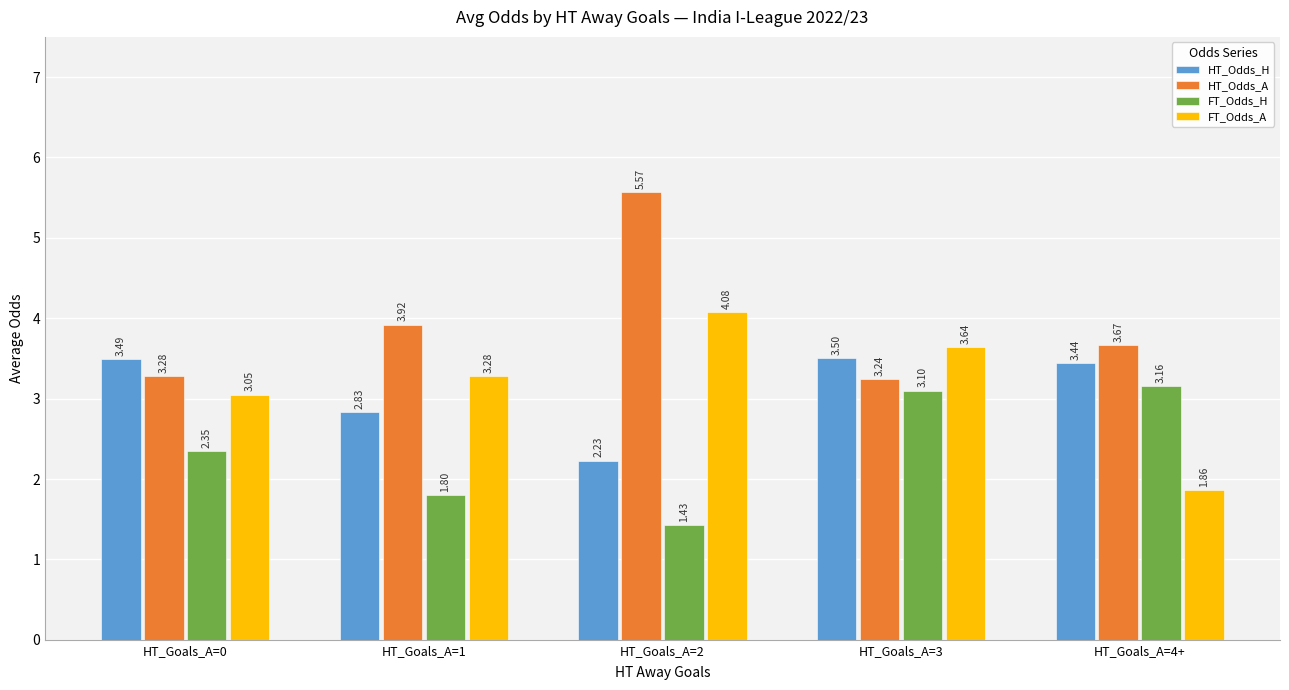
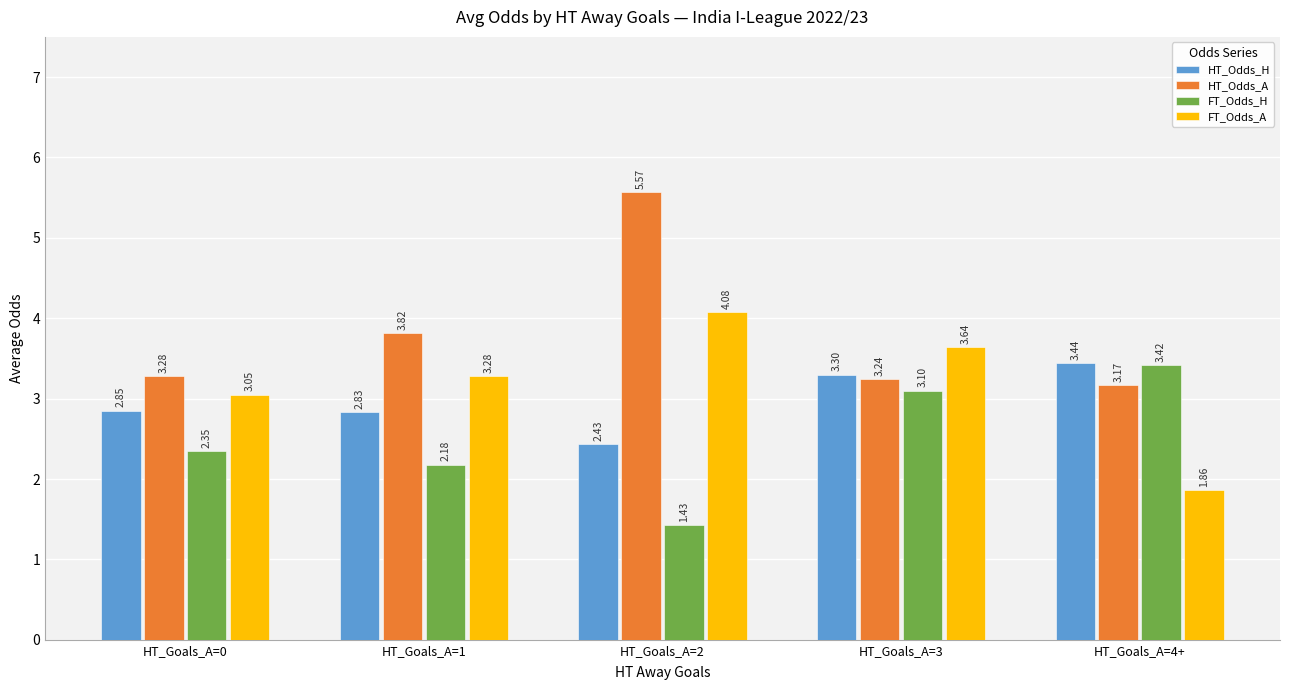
  {
    "HT_Odds_H": {
-     "HT_Goals_A=0": 3.49,
+     "HT_Goals_A=0": 2.85,
      "HT_Goals_A=1": 2.83,
-     "HT_Goals_A=2": 2.23,
-     "HT_Goals_A=3": 3.50,
+     "HT_Goals_A=2": 2.43,
+     "HT_Goals_A=3": 3.30,
      "HT_Goals_A=4+": 3.44
    },
    "HT_Odds_A": {
      "HT_Goals_A=0": 3.28,
-     "HT_Goals_A=1": 3.92,
+     "HT_Goals_A=1": 3.82,
      "HT_Goals_A=2": 5.57,
      "HT_Goals_A=3": 3.24,
-     "HT_Goals_A=4+": 3.67
+     "HT_Goals_A=4+": 3.17
    },
    "FT_Odds_H": {
      "HT_Goals_A=0": 2.35,
-     "HT_Goals_A=1": 1.80,
+     "HT_Goals_A=1": 2.18,
      "HT_Goals_A=2": 1.43,
      "HT_Goals_A=3": 3.10,
-     "HT_Goals_A=4+": 3.16
+     "HT_Goals_A=4+": 3.42
    },
    "FT_Odds_A": {
      "HT_Goals_A=0": 3.05,
      "HT_Goals_A=1": 3.28,
      "HT_Goals_A=2": 4.08,
      "HT_Goals_A=3": 3.64,
      "HT_Goals_A=4+": 1.86
    }
  }
